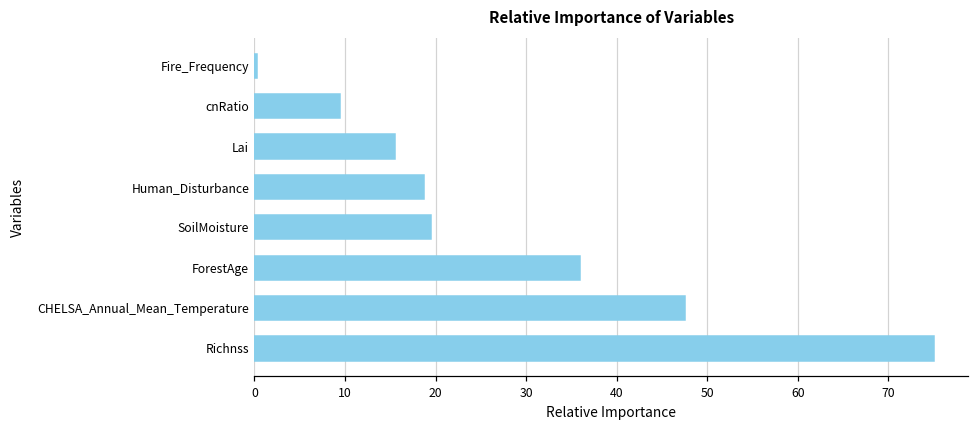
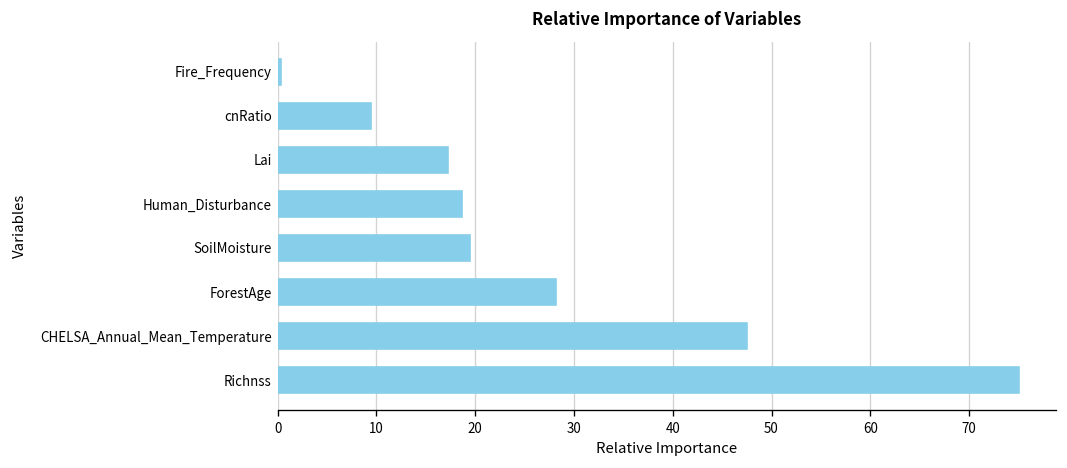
  {
    "Fire_Frequency": 0,
    "cnRatio": 9,
-   "Lai": 15,
+   "Lai": 17,
    "Human_Disturbance": 19,
    "SoilMoisture": 20,
-   "ForestAge": 36,
+   "ForestAge": 28,
    "CHELSA_Annual_Mean_Temperature": 48,
    "Richnss": 75
  }
